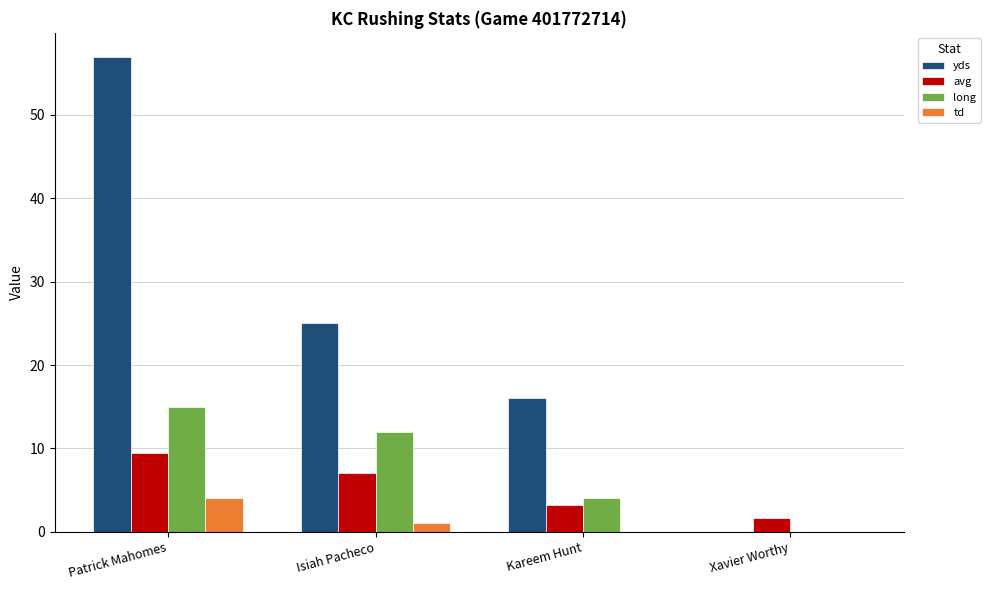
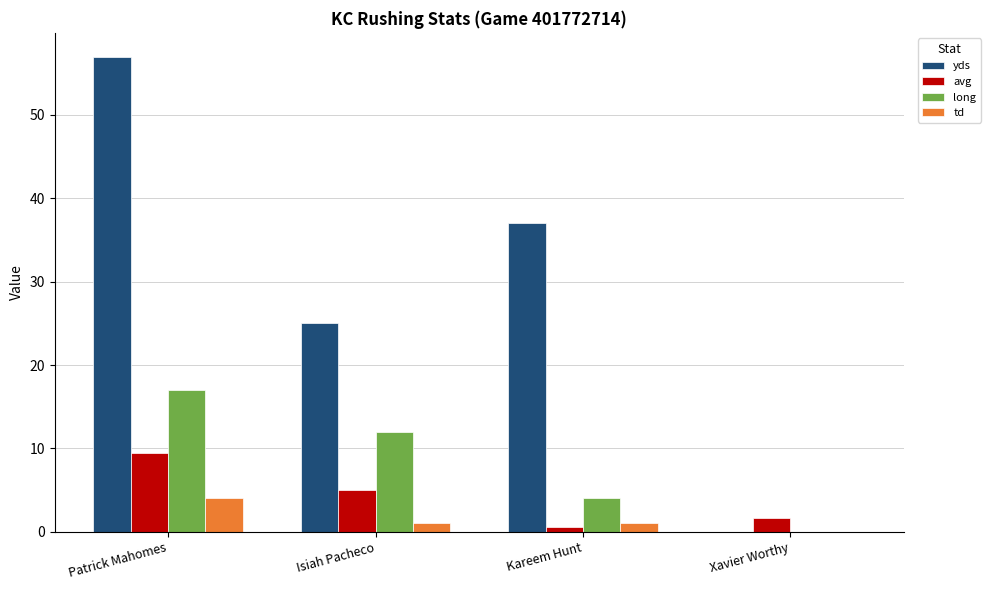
  {
    "yds": {
      "Patrick Mahomes": 57,
      "Isiah Pacheco": 25,
-     "Kareem Hunt": 16,
+     "Kareem Hunt": 37,
      "Xavier Worthy": 0
    },
    "avg": {
      "Patrick Mahomes": 10,
-     "Isiah Pacheco": 7,
-     "Kareem Hunt": 3,
+     "Isiah Pacheco": 5,
+     "Kareem Hunt": 1,
      "Xavier Worthy": 2
    },
    "long": {
-     "Patrick Mahomes": 15,
+     "Patrick Mahomes": 17,
      "Isiah Pacheco": 12,
      "Kareem Hunt": 4,
      "Xavier Worthy": 0
    },
    "td": {
      "Patrick Mahomes": 4,
      "Isiah Pacheco": 1,
-     "Kareem Hunt": 0,
+     "Kareem Hunt": 1,
      "Xavier Worthy": 0
    }
  }
